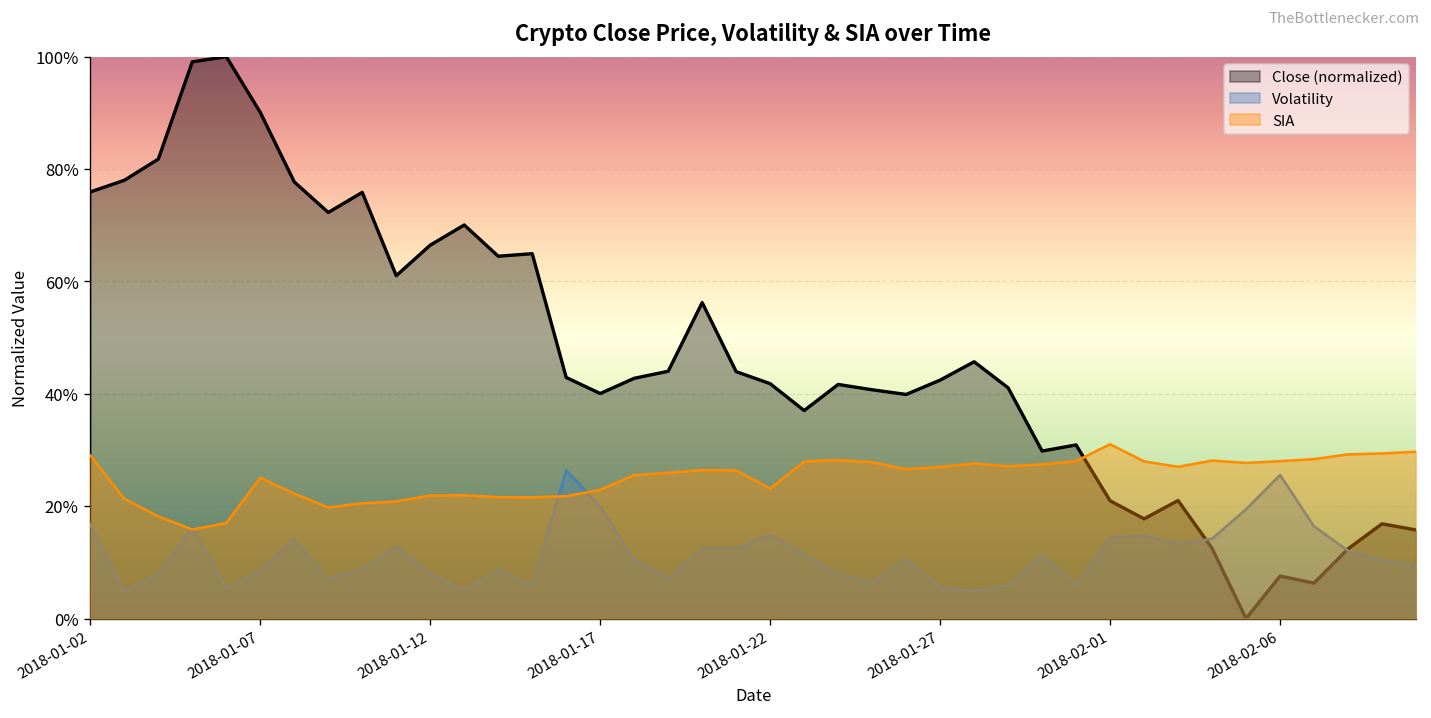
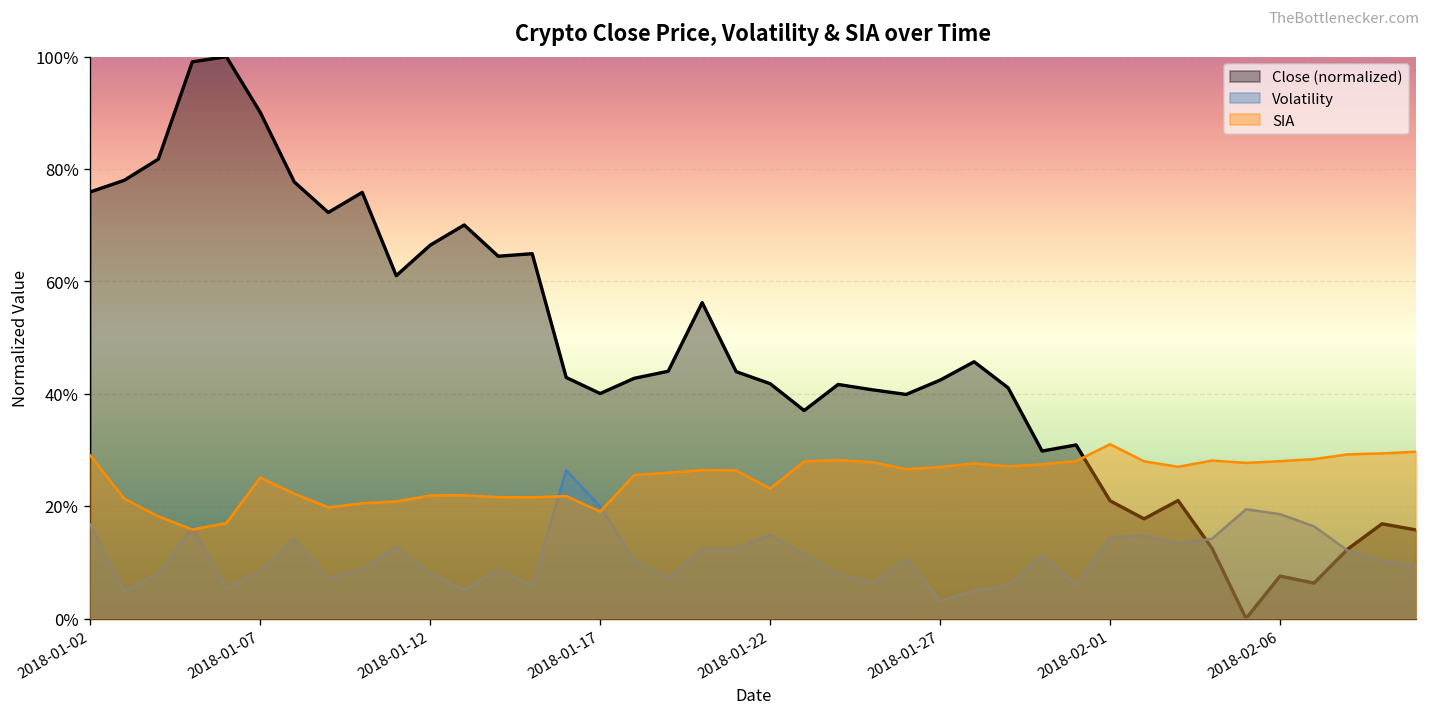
  {
    "Close (normalized)": {
      "2018-01-02": "76%",
      "2018-01-07": "90%",
      "2018-01-12": "66%",
      "2018-01-17": "40%",
      "2018-01-22": "42%",
      "2018-01-27": "42%",
      "2018-02-01": "21%",
      "2018-02-06": "8%"
    },
    "Volatility": {
      "2018-01-02": "17%",
      "2018-01-07": "9%",
      "2018-01-12": "8%",
      "2018-01-17": "20%",
      "2018-01-22": "15%",
-     "2018-01-27": "6%",
+     "2018-01-27": "3%",
      "2018-02-01": "14%",
-     "2018-02-06": "26%"
+     "2018-02-06": "19%"
    },
    "SIA": {
      "2018-01-02": "29%",
      "2018-01-07": "25%",
      "2018-01-12": "22%",
-     "2018-01-17": "23%",
+     "2018-01-17": "19%",
      "2018-01-22": "23%",
      "2018-01-27": "27%",
      "2018-02-01": "31%",
      "2018-02-06": "28%"
    }
  }
